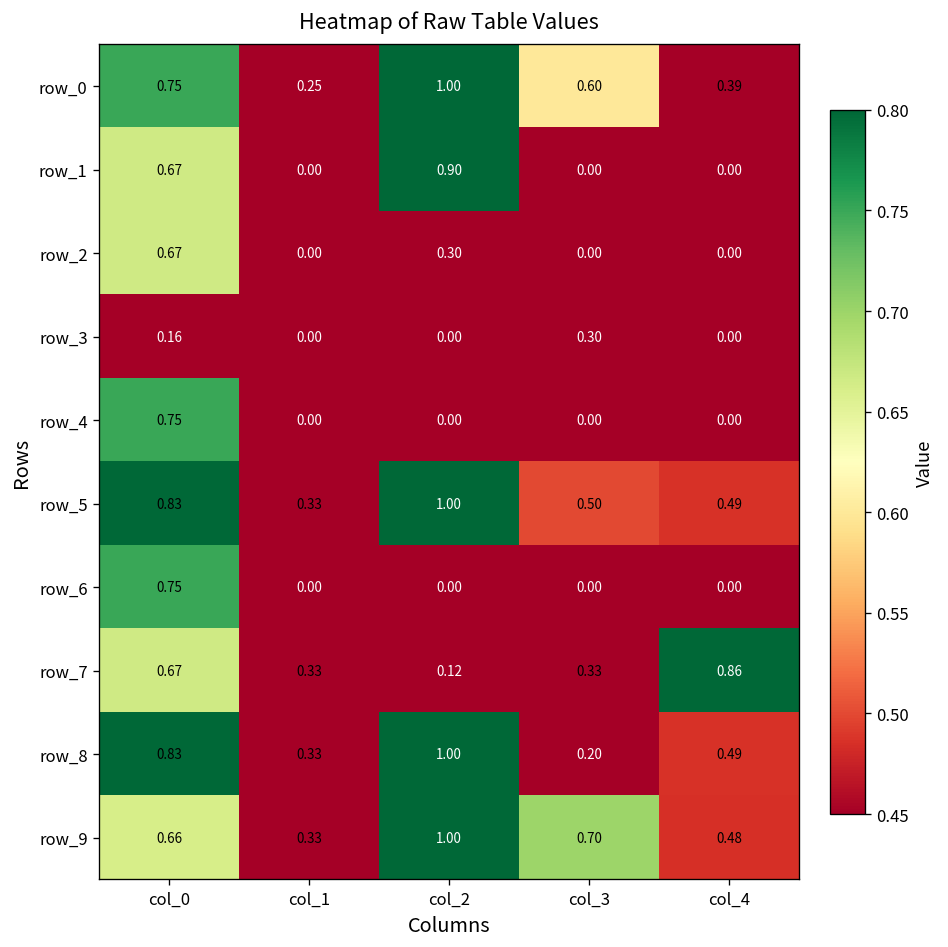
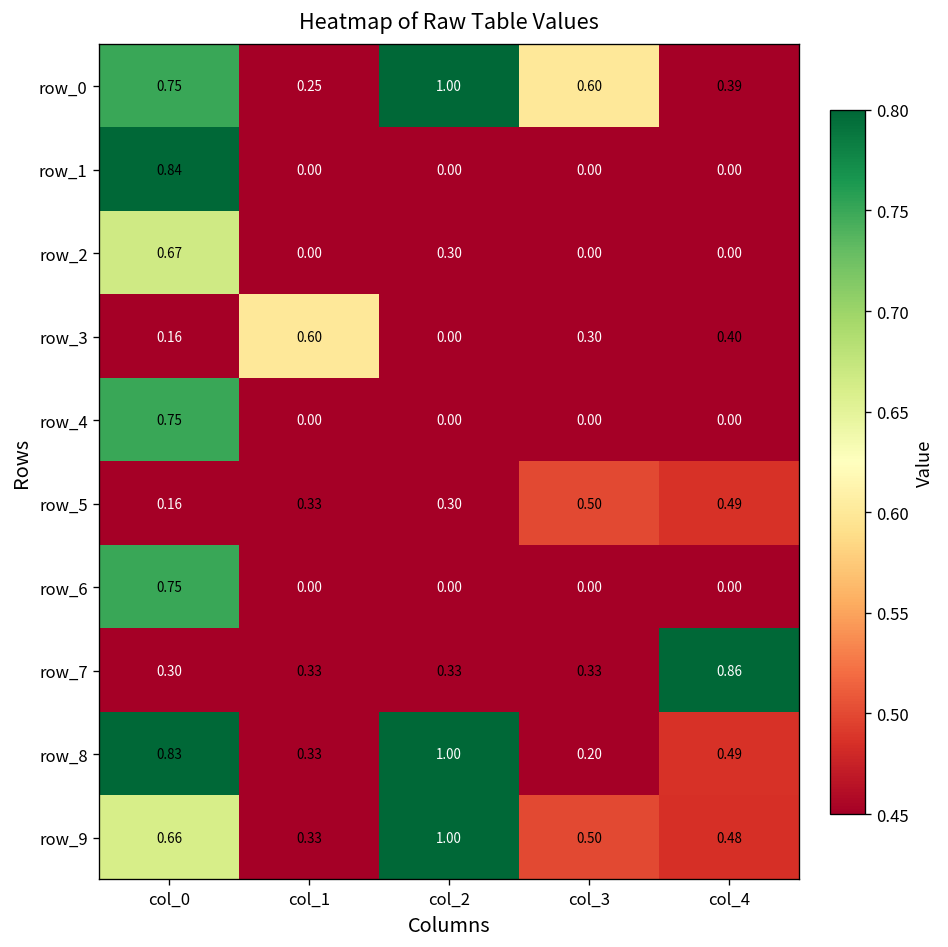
  {
    "row_0": {
      "col_0": 0.75,
      "col_1": 0.25,
      "col_2": 1.00,
      "col_3": 0.60,
      "col_4": 0.39
    },
    "row_1": {
-     "col_0": 0.67,
+     "col_0": 0.84,
      "col_1": 0.00,
-     "col_2": 0.90,
+     "col_2": 0.00,
      "col_3": 0.00,
      "col_4": 0.00
    },
    "row_2": {
      "col_0": 0.67,
      "col_1": 0.00,
      "col_2": 0.30,
      "col_3": 0.00,
      "col_4": 0.00
    },
    "row_3": {
      "col_0": 0.16,
-     "col_1": 0.00,
+     "col_1": 0.60,
      "col_2": 0.00,
      "col_3": 0.30,
-     "col_4": 0.00
+     "col_4": 0.40
    },
    "row_4": {
      "col_0": 0.75,
      "col_1": 0.00,
      "col_2": 0.00,
      "col_3": 0.00,
      "col_4": 0.00
    },
    "row_5": {
-     "col_0": 0.83,
+     "col_0": 0.16,
      "col_1": 0.33,
-     "col_2": 1.00,
+     "col_2": 0.30,
      "col_3": 0.50,
      "col_4": 0.49
    },
    "row_6": {
      "col_0": 0.75,
      "col_1": 0.00,
      "col_2": 0.00,
      "col_3": 0.00,
      "col_4": 0.00
    },
    "row_7": {
-     "col_0": 0.67,
+     "col_0": 0.30,
      "col_1": 0.33,
-     "col_2": 0.12,
+     "col_2": 0.33,
      "col_3": 0.33,
      "col_4": 0.86
    },
    "row_8": {
      "col_0": 0.83,
      "col_1": 0.33,
      "col_2": 1.00,
      "col_3": 0.20,
      "col_4": 0.49
    },
    "row_9": {
      "col_0": 0.66,
      "col_1": 0.33,
      "col_2": 1.00,
-     "col_3": 0.70,
+     "col_3": 0.50,
      "col_4": 0.48
    }
  }
